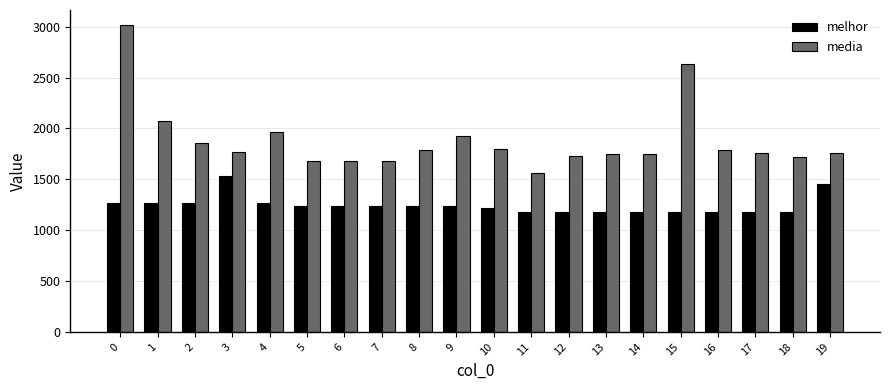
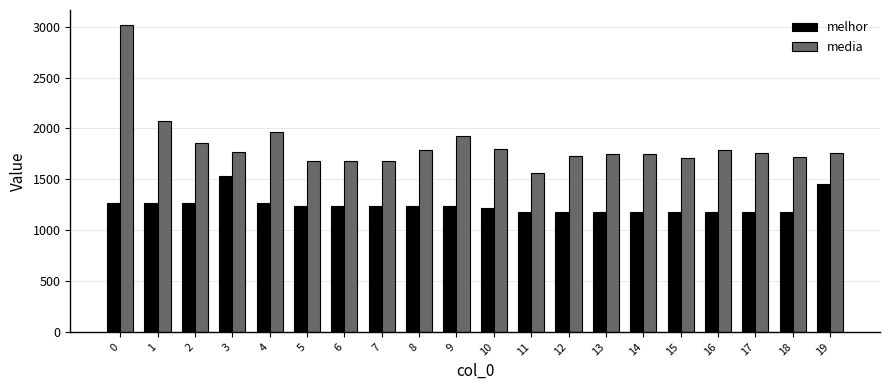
  {
    "melhor": {
      "0": 1270,
      "1": 1270,
      "2": 1270,
      "3": 1530,
      "4": 1270,
      "5": 1240,
      "6": 1240,
      "7": 1240,
      "8": 1230,
      "9": 1230,
      "10": 1220,
      "11": 1180,
      "12": 1180,
      "13": 1180,
      "14": 1180,
      "15": 1180,
      "16": 1180,
      "17": 1180,
      "18": 1180,
      "19": 1460
    },
    "media": {
      "0": 3010,
      "1": 2070,
      "2": 1860,
      "3": 1770,
      "4": 1960,
      "5": 1680,
      "6": 1680,
      "7": 1680,
      "8": 1790,
      "9": 1930,
      "10": 1800,
      "11": 1570,
      "12": 1730,
      "13": 1750,
      "14": 1750,
-     "15": 2640,
+     "15": 1710,
      "16": 1790,
      "17": 1760,
      "18": 1720,
      "19": 1760
    }
  }
